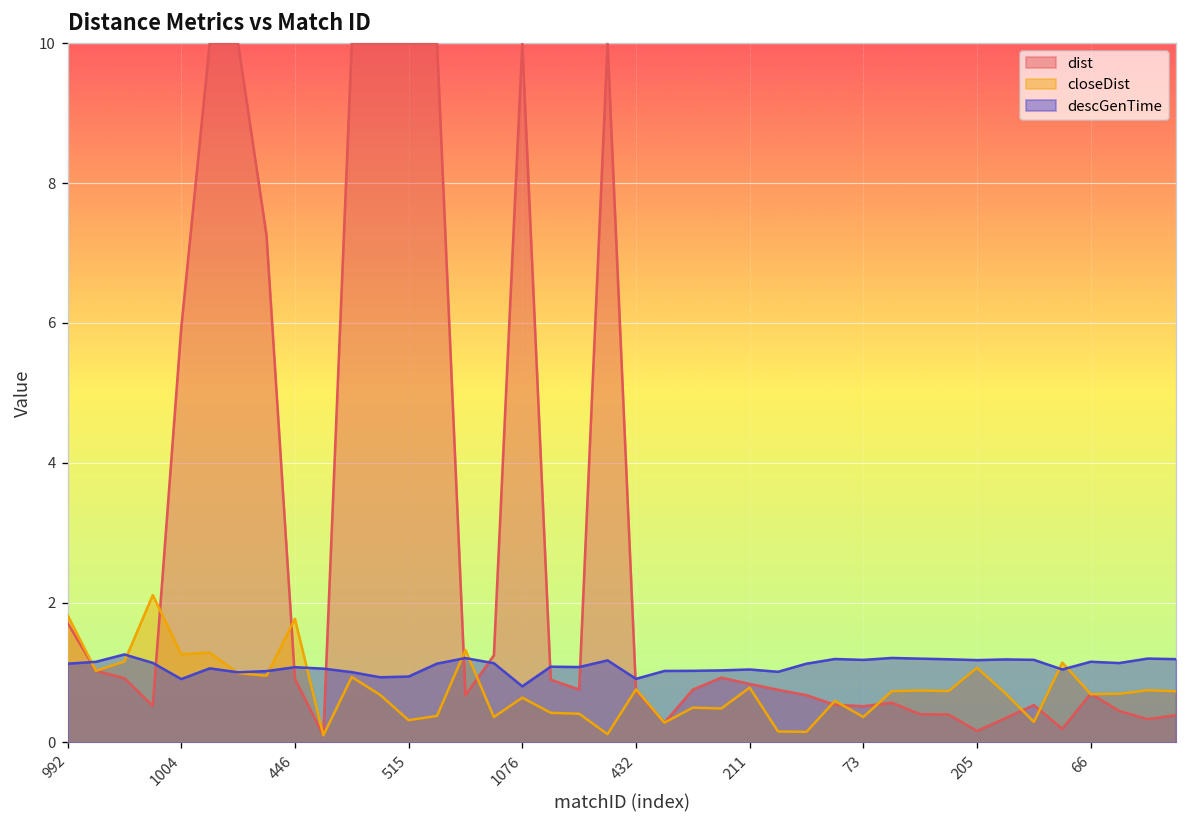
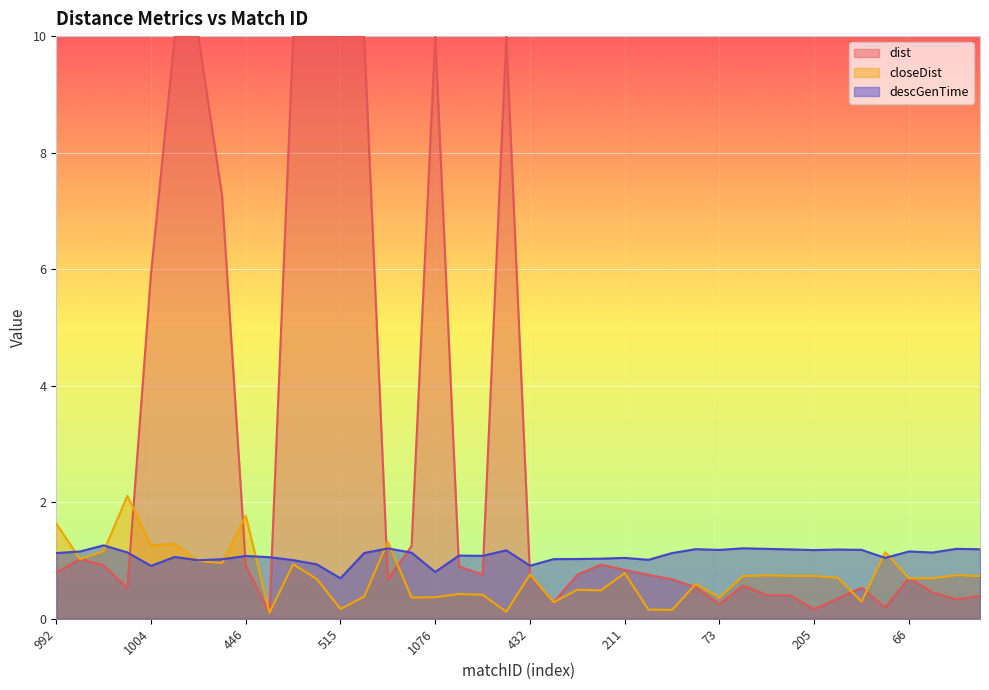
  {
    "dist": {
-     "992": 1.7,
+     "992": 0.8,
      "1004": 5.9,
      "446": 0.9,
      "515": 10.0,
      "1076": 10.0,
      "211": 0.8,
-     "73": 0.5,
+     "73": 0.3,
      "205": 0.2
    },
    "closeDist": {
-     "992": 1.8,
+     "992": 1.6,
      "1004": 1.3,
      "446": 1.8,
-     "515": 0.3,
-     "1076": 0.6,
+     "515": 0.2,
+     "1076": 0.4,
      "211": 0.8,
      "73": 0.4,
-     "205": 1.1
+     "205": 0.7
    },
    "descGenTime": {
      "992": 1.1,
      "1004": 0.9,
      "446": 1.1,
-     "515": 0.9,
+     "515": 0.7,
      "1076": 0.8,
      "432": 0.9,
      "211": 1.0,
      "73": 1.2,
      "205": 1.2,
      "66": 1.2
    }
  }
